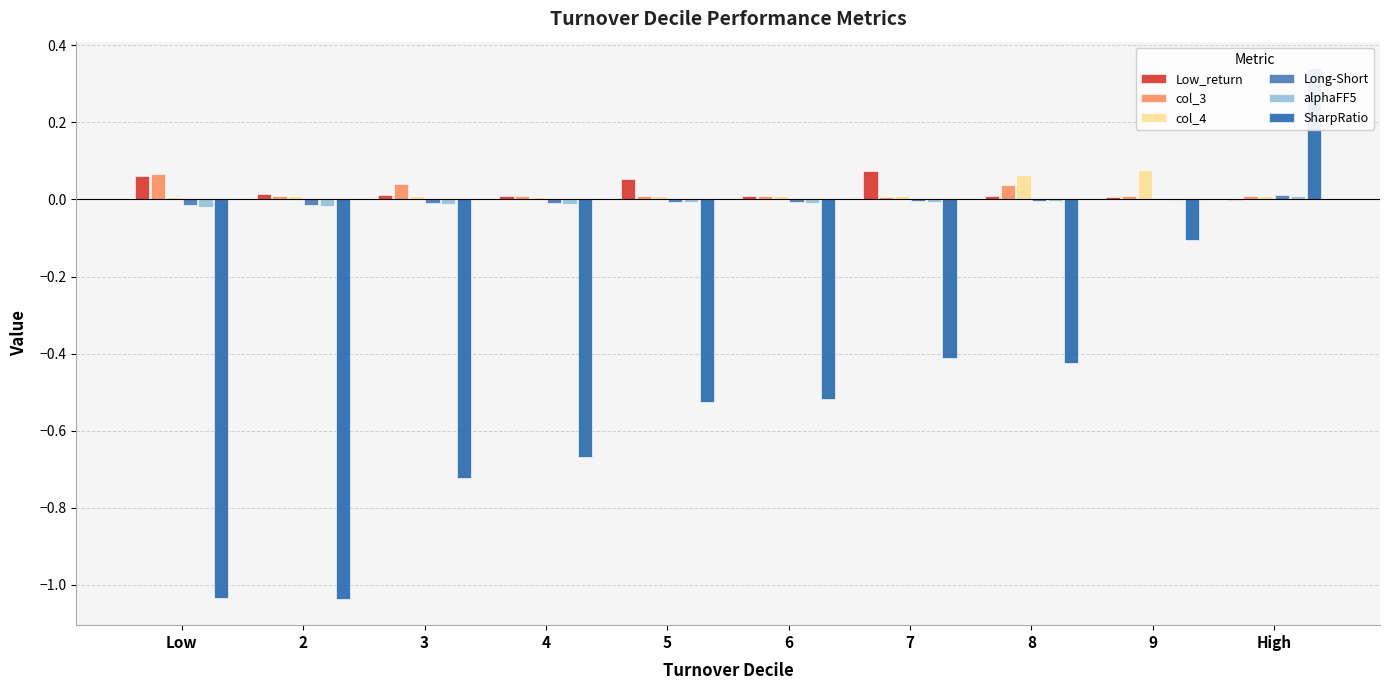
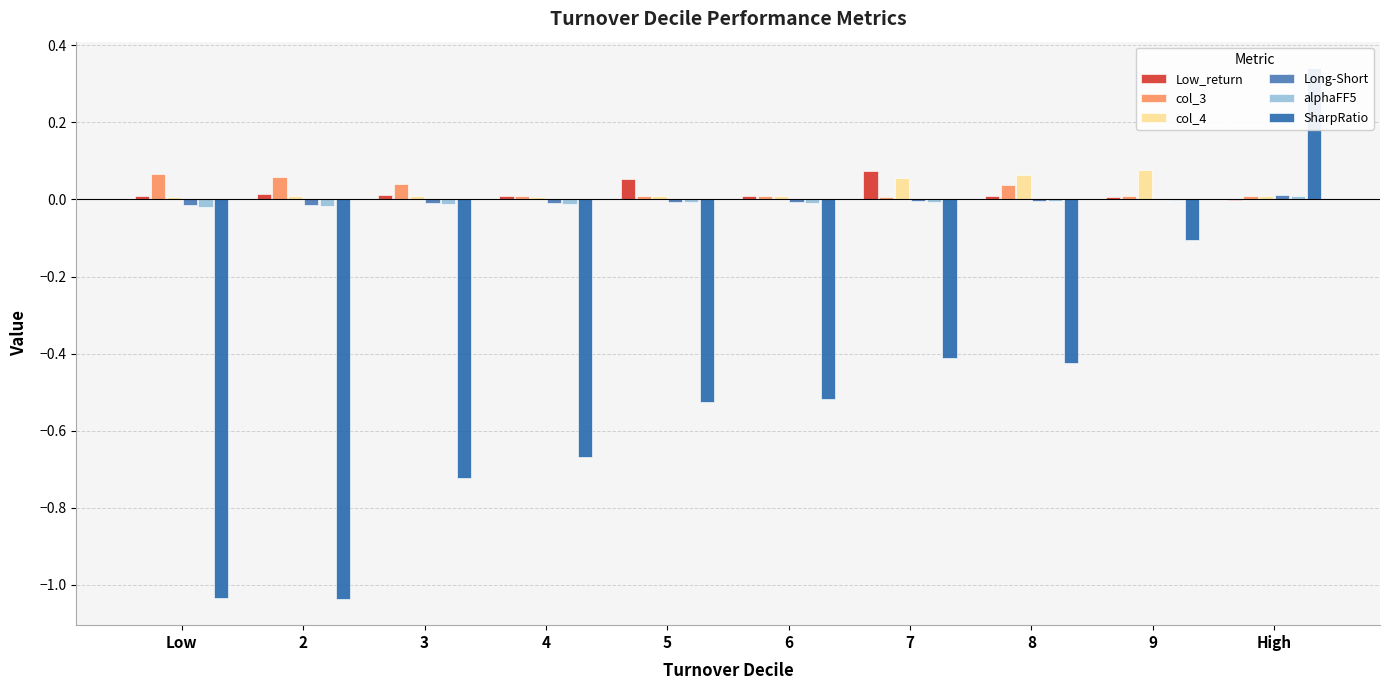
  {
    "Low_return": {
-     "Low": 0.06,
+     "Low": 0.01,
      "2": 0.01,
      "3": 0.01,
      "4": 0.01,
      "5": 0.05,
      "6": 0.01,
      "7": 0.07,
      "8": 0.01
    },
    "col_3": {
      "Low": 0.07,
-     "2": 0.01,
+     "2": 0.06,
      "3": 0.04,
      "4": 0.01,
      "5": 0.01,
      "6": 0.01,
      "7": 0.01,
      "8": 0.04,
      "9": 0.01,
      "High": 0.01
    },
    "col_4": {
      "2": 0.01,
      "3": 0.01,
      "4": 0.01,
      "5": 0.01,
      "6": 0.01,
-     "7": 0.01,
+     "7": 0.06,
      "8": 0.06,
      "9": 0.08,
      "High": 0.01
    },
    "alphaFF5": {
      "Low": -0.02,
      "2": -0.02,
      "3": -0.01,
      "4": -0.01,
      "5": -0.01,
      "6": -0.01,
      "High": 0.01
    }
  }
